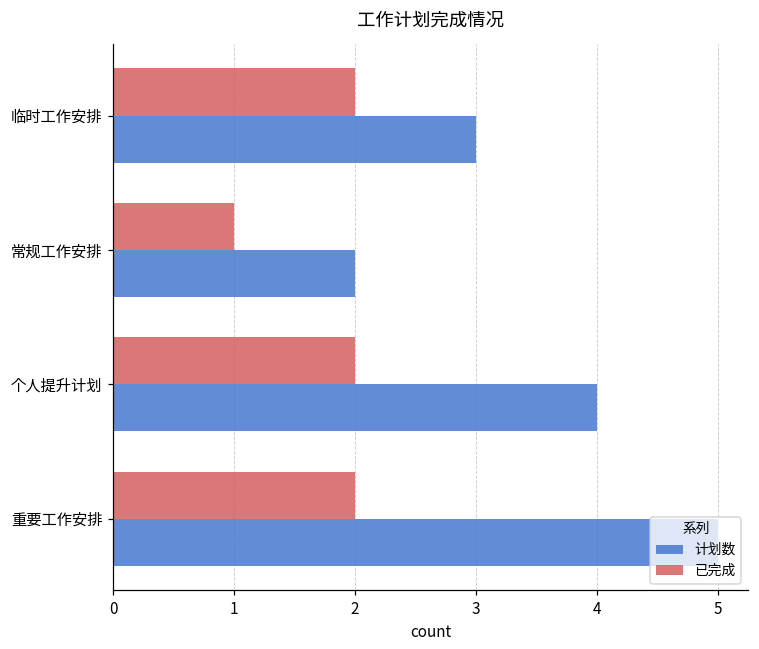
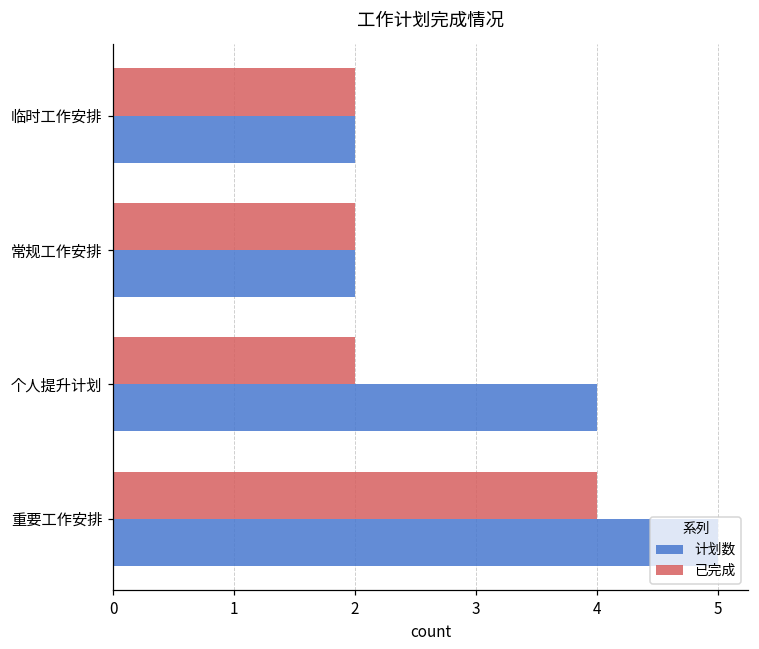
  {
    "计划数": {
-     "临时工作安排": 3,
+     "临时工作安排": 2,
      "常规工作安排": 2,
      "个人提升计划": 4
    },
    "已完成": {
      "临时工作安排": 2,
-     "常规工作安排": 1,
+     "常规工作安排": 2,
      "个人提升计划": 2,
-     "重要工作安排": 2
+     "重要工作安排": 4
    }
  }
